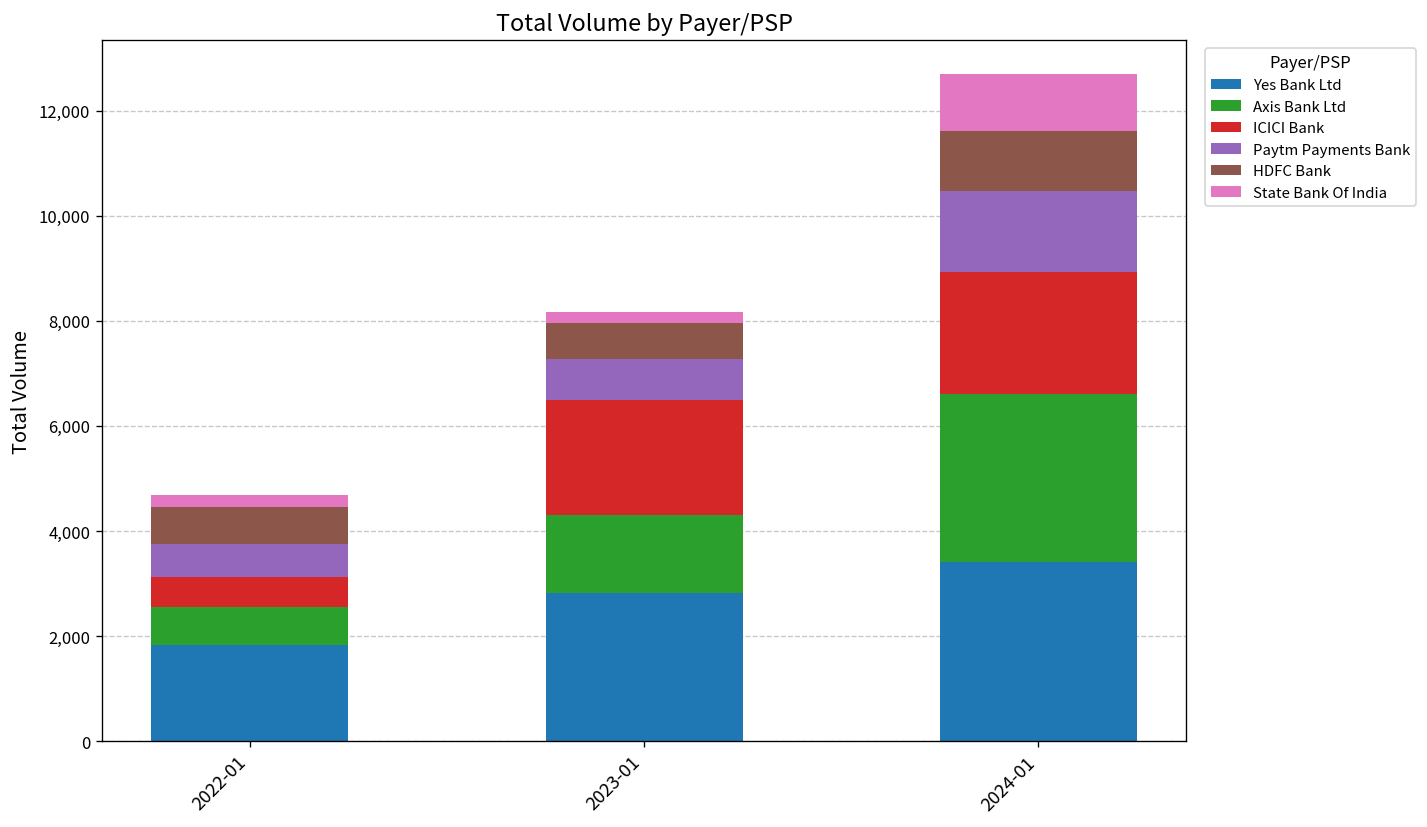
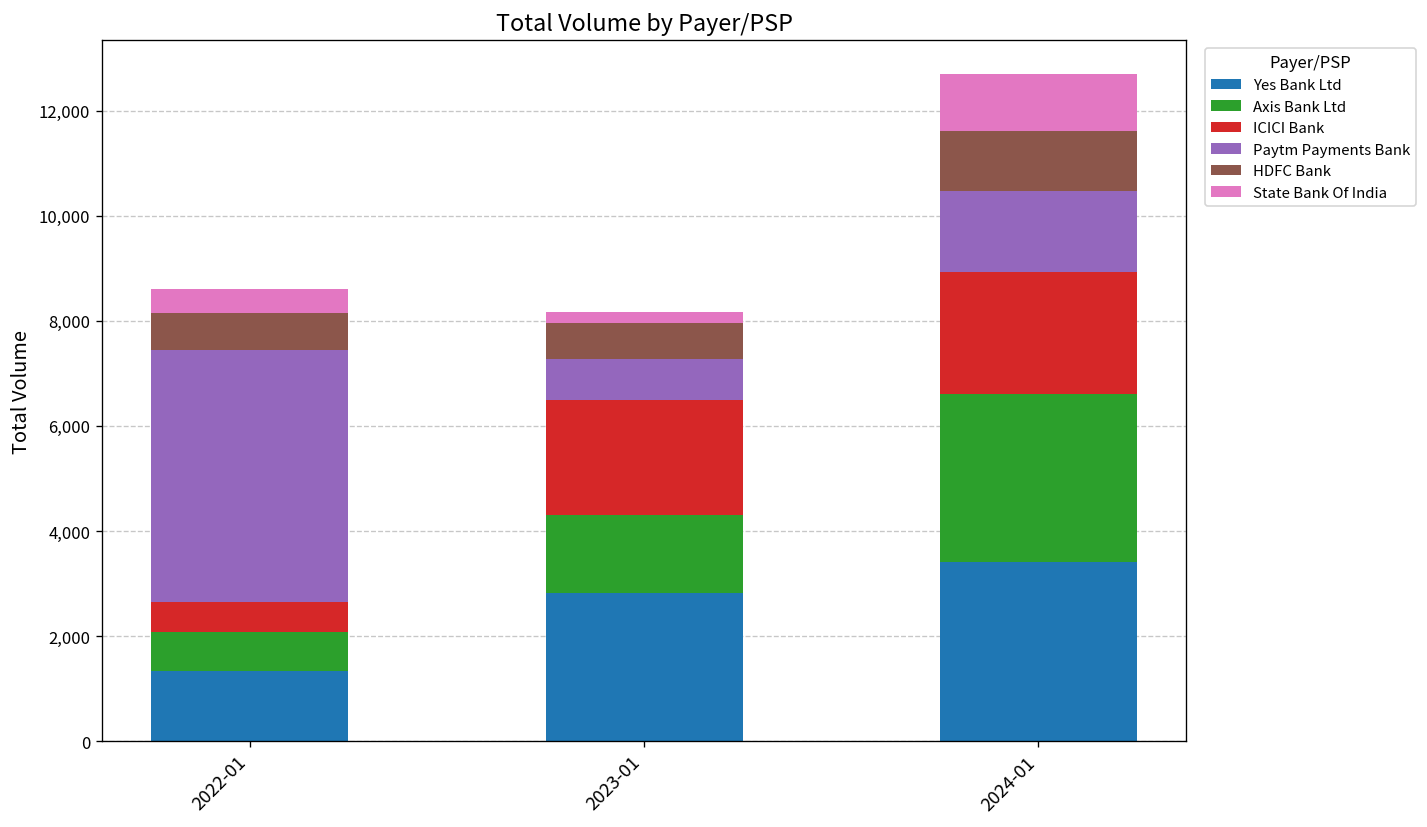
  {
    "Yes Bank Ltd": {
-     "2022-01": "1,800",
+     "2022-01": "1,300",
      "2023-01": "2,800",
      "2024-01": "3,400"
    },
    "Axis Bank Ltd": {
      "2022-01": "700",
      "2023-01": "1,500",
      "2024-01": "3,200"
    },
    "ICICI Bank": {
      "2022-01": "600",
      "2023-01": "2,200",
      "2024-01": "2,300"
    },
    "Paytm Payments Bank": {
-     "2022-01": "600",
+     "2022-01": "4,800",
      "2023-01": "800",
      "2024-01": "1,500"
    },
    "HDFC Bank": {
      "2022-01": "700",
      "2023-01": "700",
      "2024-01": "1,100"
    },
    "State Bank Of India": {
-     "2022-01": "200",
+     "2022-01": "500",
      "2023-01": "200",
      "2024-01": "1,100"
    }
  }
